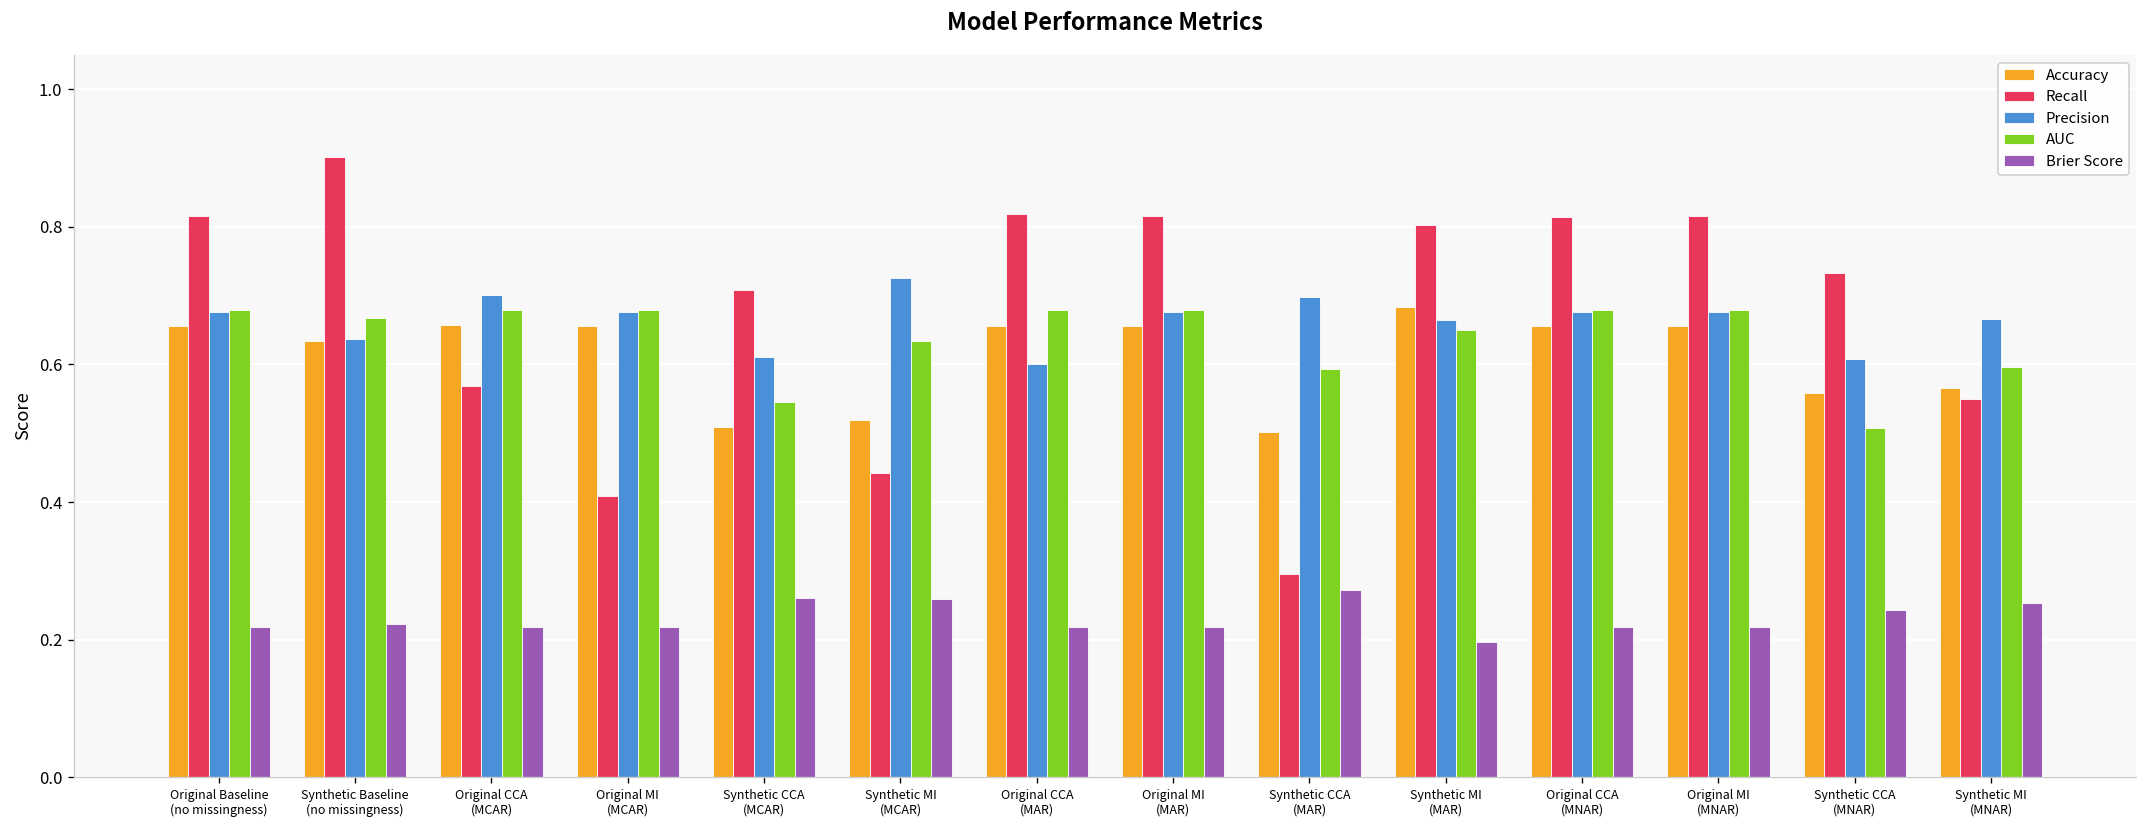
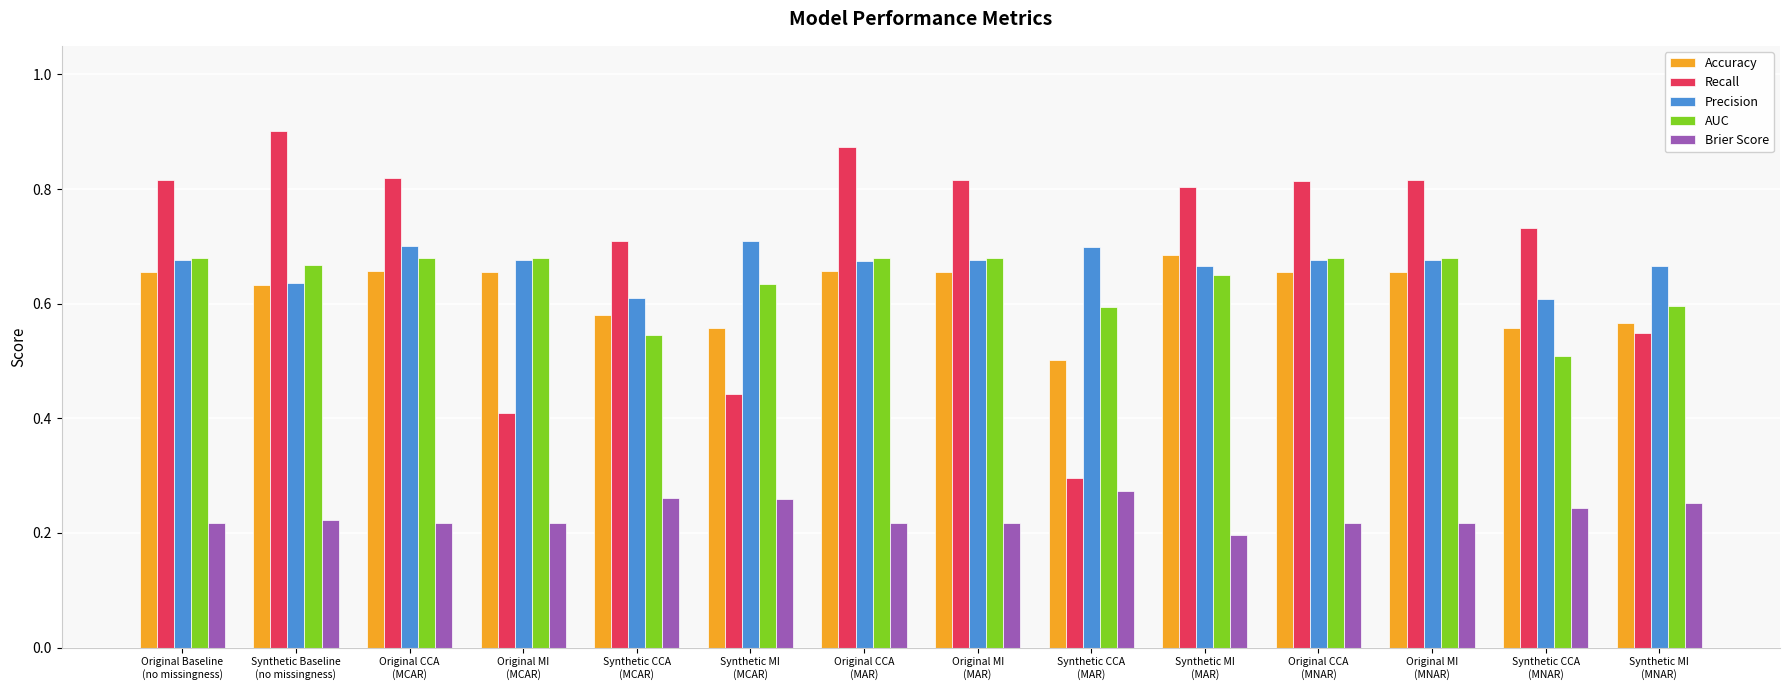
  {
    "Accuracy": {
      "Original Baseline (no missingness)": 0.66,
      "Synthetic Baseline (no missingness)": 0.63,
      "Original CCA (MCAR)": 0.66,
      "Original MI (MCAR)": 0.66,
-     "Synthetic CCA (MCAR)": 0.51,
-     "Synthetic MI (MCAR)": 0.52,
+     "Synthetic CCA (MCAR)": 0.58,
+     "Synthetic MI (MCAR)": 0.56,
      "Original CCA (MAR)": 0.66,
      "Original MI (MAR)": 0.66,
      "Synthetic CCA (MAR)": 0.50,
      "Synthetic MI (MAR)": 0.68,
      "Original CCA (MNAR)": 0.66,
      "Original MI (MNAR)": 0.66,
      "Synthetic CCA (MNAR)": 0.56,
      "Synthetic MI (MNAR)": 0.57
    },
    "Recall": {
      "Original Baseline (no missingness)": 0.82,
      "Synthetic Baseline (no missingness)": 0.90,
-     "Original CCA (MCAR)": 0.57,
+     "Original CCA (MCAR)": 0.82,
      "Original MI (MCAR)": 0.41,
      "Synthetic CCA (MCAR)": 0.71,
      "Synthetic MI (MCAR)": 0.44,
-     "Original CCA (MAR)": 0.82,
+     "Original CCA (MAR)": 0.87,
      "Original MI (MAR)": 0.82,
      "Synthetic CCA (MAR)": 0.30,
      "Synthetic MI (MAR)": 0.80,
      "Original CCA (MNAR)": 0.81,
      "Original MI (MNAR)": 0.82,
      "Synthetic CCA (MNAR)": 0.73,
      "Synthetic MI (MNAR)": 0.55
    },
    "Precision": {
      "Original Baseline (no missingness)": 0.68,
      "Synthetic Baseline (no missingness)": 0.64,
      "Original CCA (MCAR)": 0.70,
      "Original MI (MCAR)": 0.68,
      "Synthetic CCA (MCAR)": 0.61,
-     "Synthetic MI (MCAR)": 0.73,
-     "Original CCA (MAR)": 0.60,
+     "Synthetic MI (MCAR)": 0.71,
+     "Original CCA (MAR)": 0.68,
      "Original MI (MAR)": 0.68,
      "Synthetic CCA (MAR)": 0.70,
      "Synthetic MI (MAR)": 0.67,
      "Original CCA (MNAR)": 0.68,
      "Original MI (MNAR)": 0.68,
      "Synthetic CCA (MNAR)": 0.61,
      "Synthetic MI (MNAR)": 0.67
    },
    "AUC": {
      "Original Baseline (no missingness)": 0.68,
      "Synthetic Baseline (no missingness)": 0.67,
      "Original CCA (MCAR)": 0.68,
      "Original MI (MCAR)": 0.68,
      "Synthetic CCA (MCAR)": 0.55,
      "Synthetic MI (MCAR)": 0.63,
      "Original CCA (MAR)": 0.68,
      "Original MI (MAR)": 0.68,
      "Synthetic CCA (MAR)": 0.59,
      "Synthetic MI (MAR)": 0.65,
      "Original CCA (MNAR)": 0.68,
      "Original MI (MNAR)": 0.68,
      "Synthetic CCA (MNAR)": 0.51,
      "Synthetic MI (MNAR)": 0.60
    },
    "Brier Score": {
      "Original Baseline (no missingness)": 0.22,
      "Synthetic Baseline (no missingness)": 0.22,
      "Original CCA (MCAR)": 0.22,
      "Original MI (MCAR)": 0.22,
      "Synthetic CCA (MCAR)": 0.26,
      "Synthetic MI (MCAR)": 0.26,
      "Original CCA (MAR)": 0.22,
      "Original MI (MAR)": 0.22,
      "Synthetic CCA (MAR)": 0.27,
      "Synthetic MI (MAR)": 0.20,
      "Original CCA (MNAR)": 0.22,
      "Original MI (MNAR)": 0.22,
      "Synthetic CCA (MNAR)": 0.24,
      "Synthetic MI (MNAR)": 0.25
    }
  }
